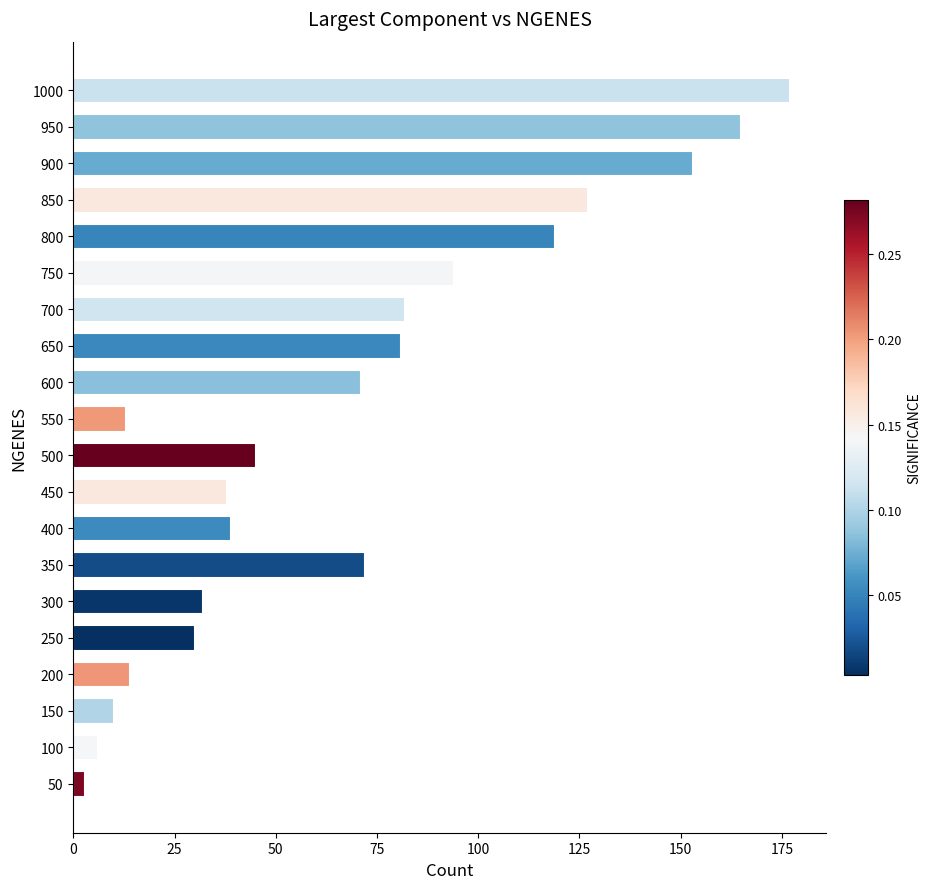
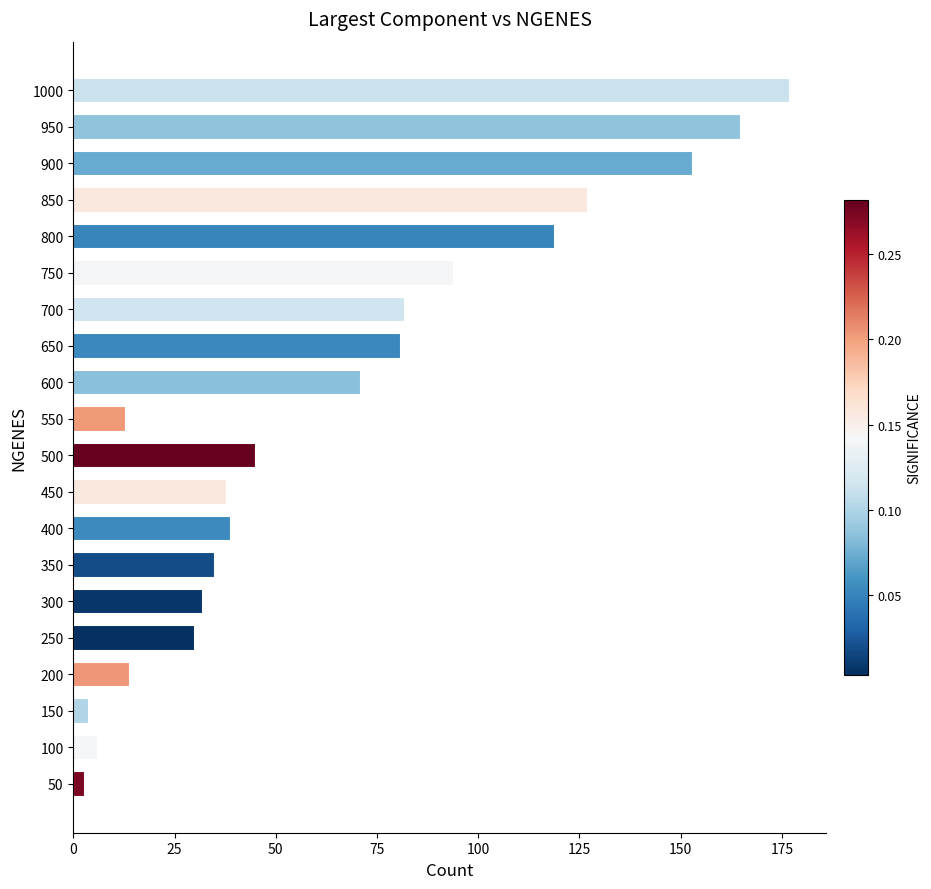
  {
    "1000": 177,
    "950": 165,
    "900": 153,
    "850": 127,
    "800": 119,
    "750": 94,
    "700": 82,
    "650": 81,
    "600": 71,
    "550": 13,
    "500": 45,
    "450": 38,
    "400": 39,
-   "350": 72,
+   "350": 35,
    "300": 32,
    "250": 30,
    "200": 14,
-   "150": 10,
+   "150": 4,
    "100": 6,
    "50": 3
  }
